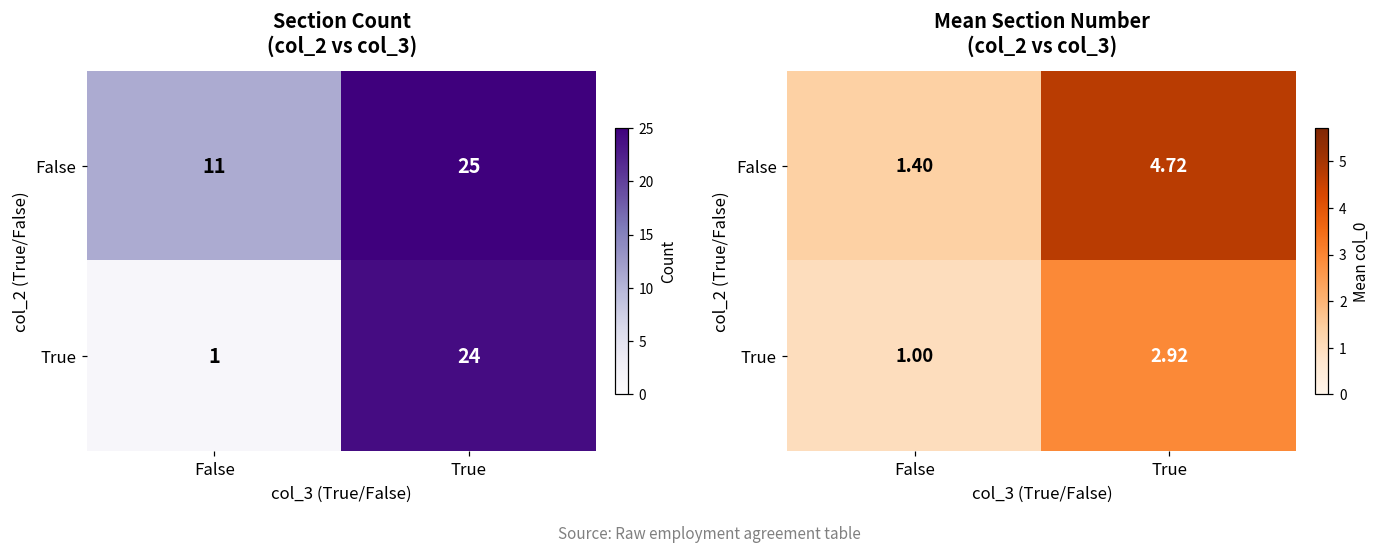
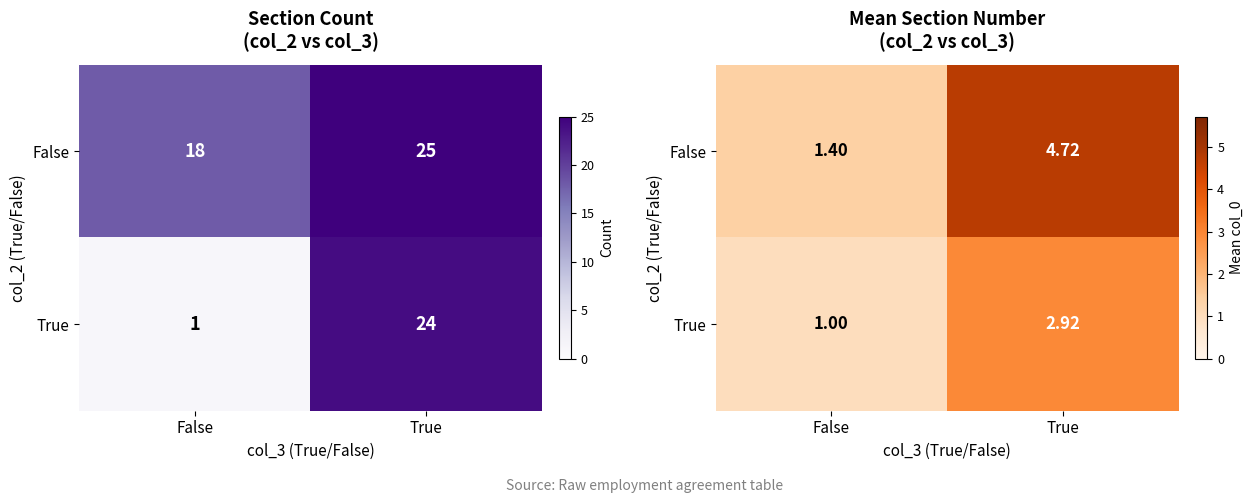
  {
    "Section Count (col_2 vs col_3)": {
      "False": {
-       "False": 11,
+       "False": 18,
        "True": 25
      },
      "True": {
        "False": 1,
        "True": 24
      }
    },
    "Mean Section Number (col_2 vs col_3)": {
      "False": {
        "False": 1.40,
        "True": 4.72
      },
      "True": {
        "False": 1.00,
        "True": 2.92
      }
    }
  }
